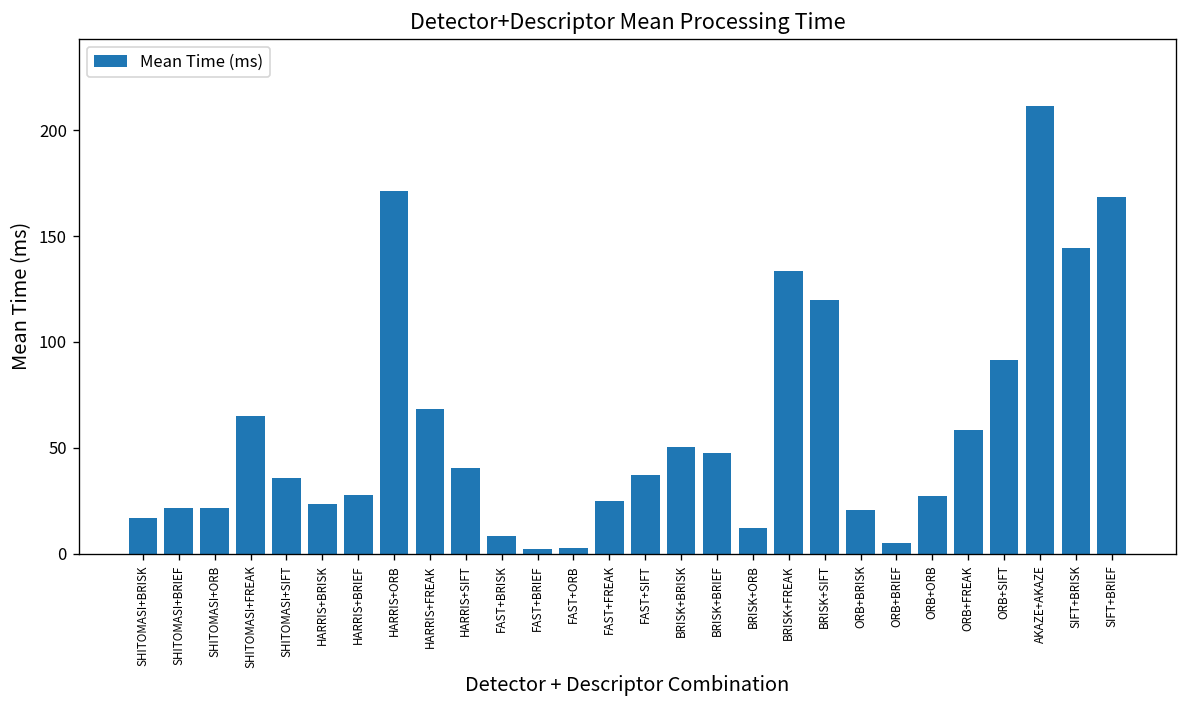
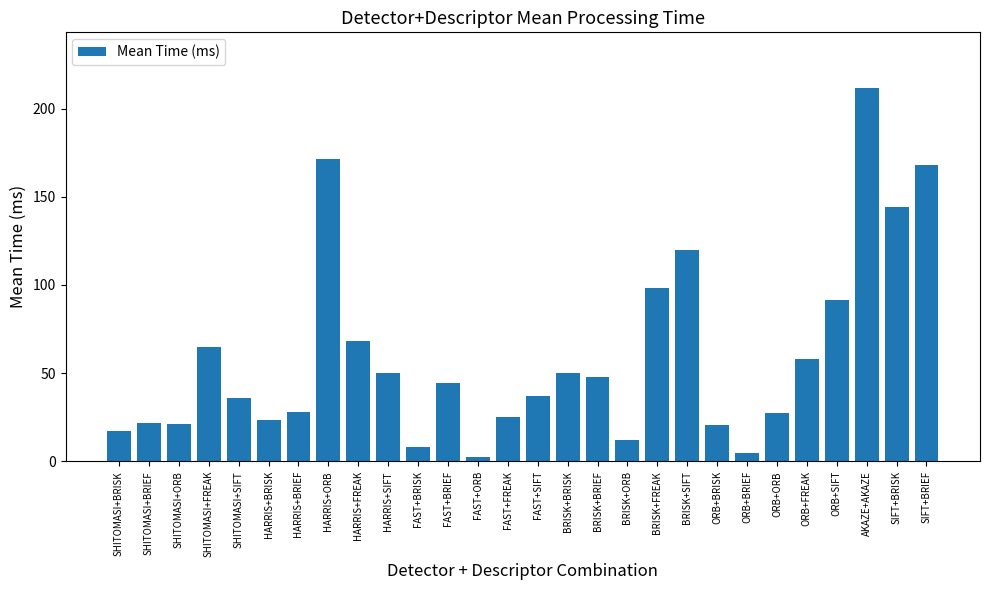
  {
    "SHITOMASI+BRISK": 17,
    "SHITOMASI+BRIEF": 22,
    "SHITOMASI+ORB": 21,
    "SHITOMASI+FREAK": 65,
    "SHITOMASI+SIFT": 36,
    "HARRIS+BRISK": 23,
    "HARRIS+BRIEF": 28,
    "HARRIS+ORB": 172,
    "HARRIS+FREAK": 68,
-   "HARRIS+SIFT": 40,
+   "HARRIS+SIFT": 50,
    "FAST+BRISK": 8,
-   "FAST+BRIEF": 2,
+   "FAST+BRIEF": 44,
    "FAST+ORB": 2,
    "FAST+FREAK": 25,
    "FAST+SIFT": 37,
    "BRISK+BRISK": 50,
    "BRISK+BRIEF": 48,
    "BRISK+ORB": 12,
-   "BRISK+FREAK": 134,
+   "BRISK+FREAK": 98,
    "BRISK+SIFT": 120,
    "ORB+BRISK": 21,
    "ORB+BRIEF": 5,
    "ORB+ORB": 27,
    "ORB+FREAK": 58,
    "ORB+SIFT": 92,
    "AKAZE+AKAZE": 212,
    "SIFT+BRISK": 144,
    "SIFT+BRIEF": 168
  }
